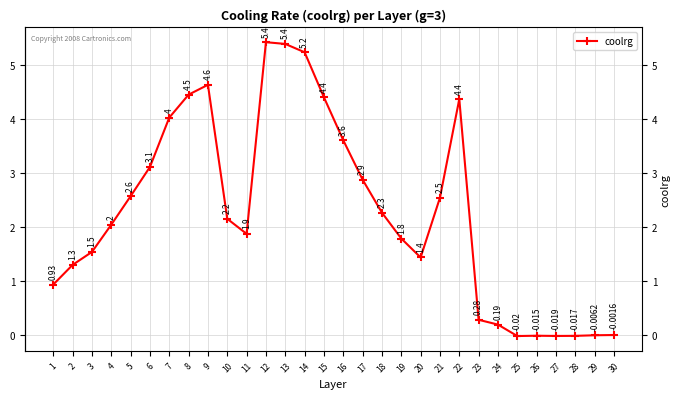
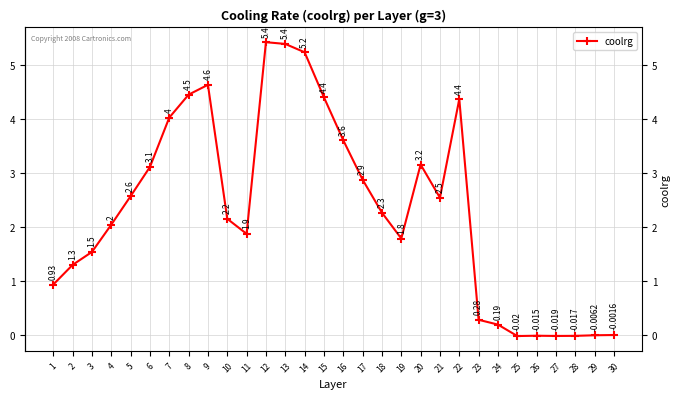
  {
    "1": 0.93,
    "2": 1.3,
    "3": 1.5,
    "4": 2,
    "5": 2.6,
    "6": 3.1,
    "7": 4,
    "8": 4.5,
    "9": 4.6,
    "10": 2.2,
    "11": 1.9,
    "12": 5.4,
    "13": 5.4,
    "14": 5.2,
    "15": 4.4,
    "16": 3.6,
    "17": 2.9,
    "18": 2.3,
    "19": 1.8,
-   "20": 1.4,
+   "20": 3.2,
    "21": 2.5,
    "22": 4.4,
    "23": 0.28,
    "24": 0.19,
    "25": -0.02,
    "26": -0.015,
    "27": -0.019,
    "28": -0.017,
    "29": -0.0062,
    "30": -0.0016
  }
